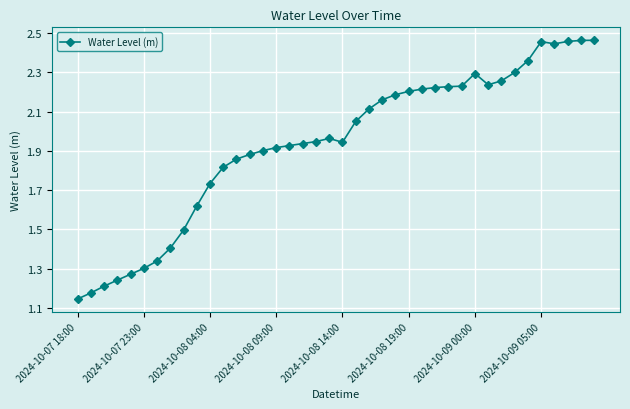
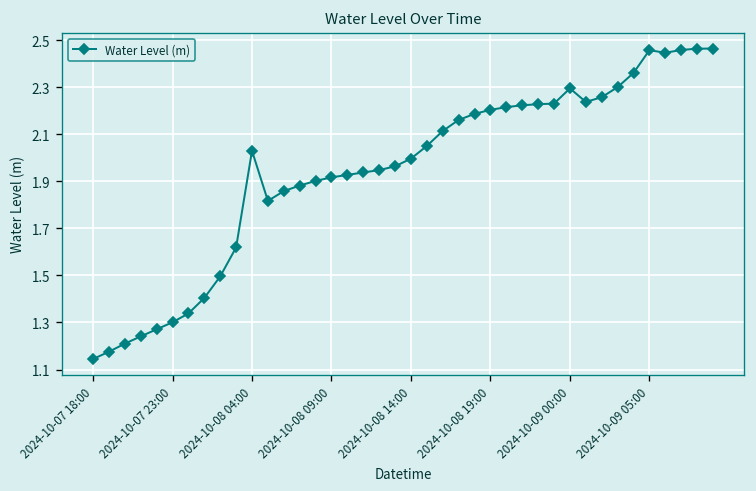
  {
    "2024-10-07 18:00": 1.14,
    "2024-10-07 23:00": 1.30,
-   "2024-10-08 04:00": 1.73,
+   "2024-10-08 04:00": 2.03,
    "2024-10-08 09:00": 1.92,
-   "2024-10-08 14:00": 1.94,
+   "2024-10-08 14:00": 2.00,
    "2024-10-08 19:00": 2.20,
    "2024-10-09 00:00": 2.29,
    "2024-10-09 05:00": 2.46
  }
